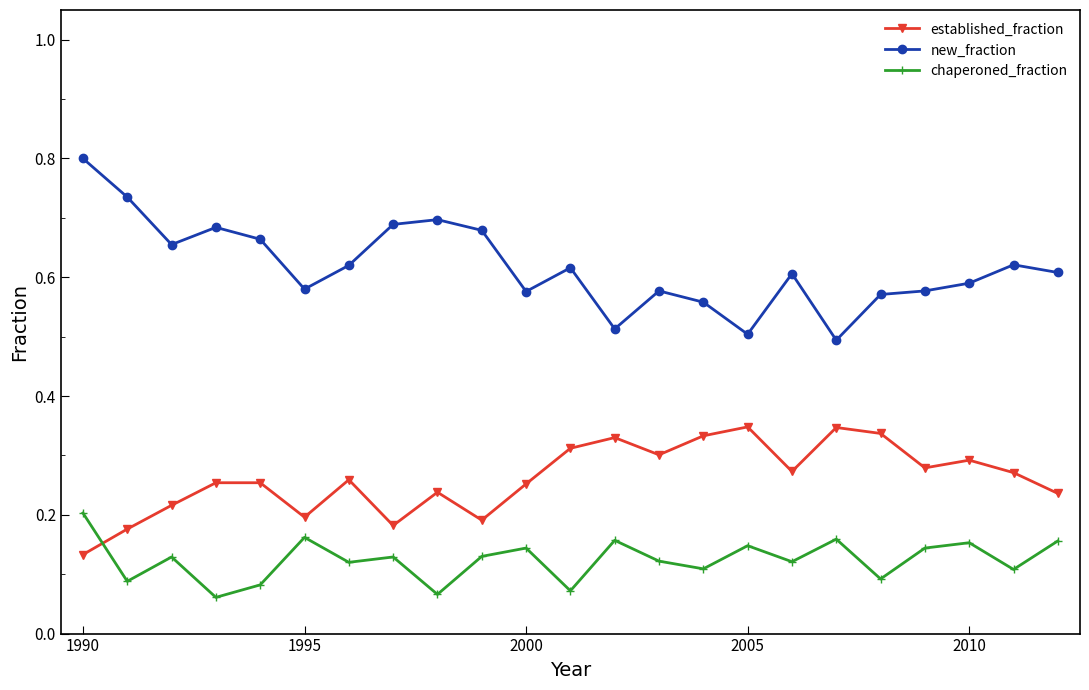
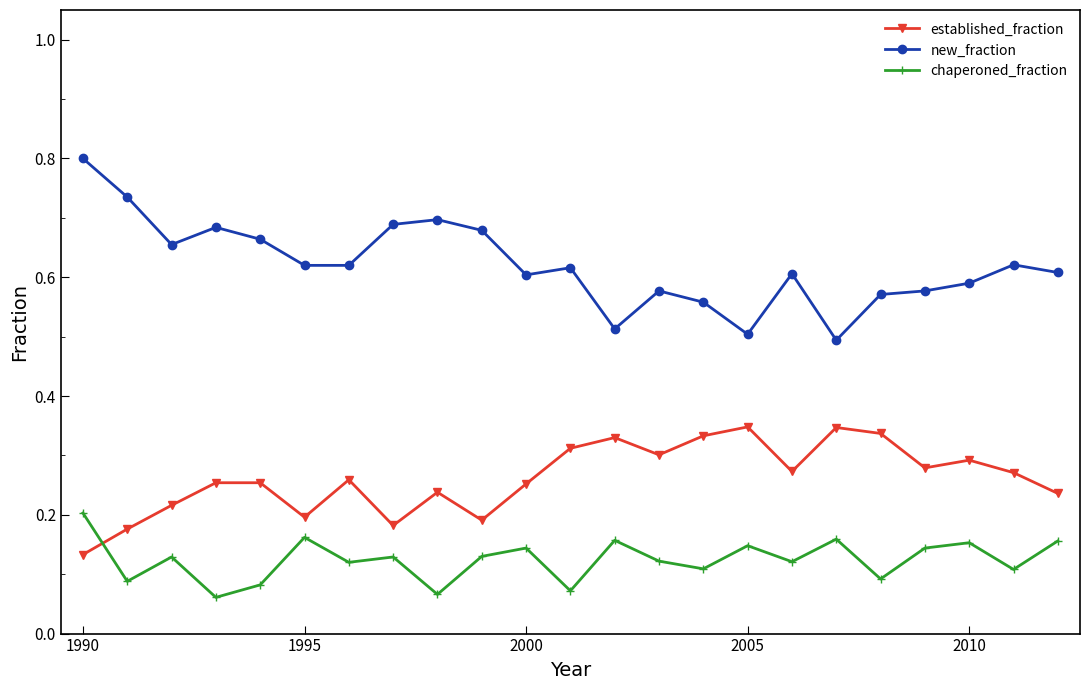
  {
    "established_fraction": {
      "1990": 0.13,
      "1995": 0.20,
      "2000": 0.25,
      "2005": 0.35,
      "2010": 0.29
    },
    "new_fraction": {
      "1990": 0.80,
-     "1995": 0.58,
-     "2000": 0.58,
+     "1995": 0.62,
+     "2000": 0.60,
      "2005": 0.50,
      "2010": 0.59
    },
    "chaperoned_fraction": {
      "1990": 0.20,
      "1995": 0.16,
      "2000": 0.14,
      "2005": 0.15,
      "2010": 0.15
    }
  }
